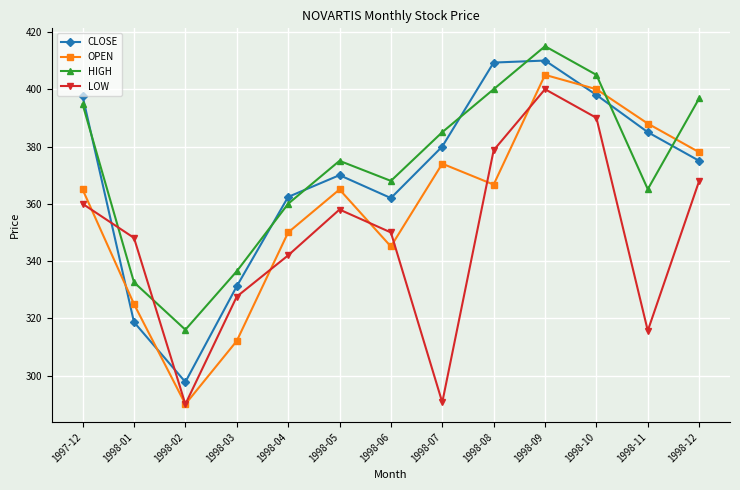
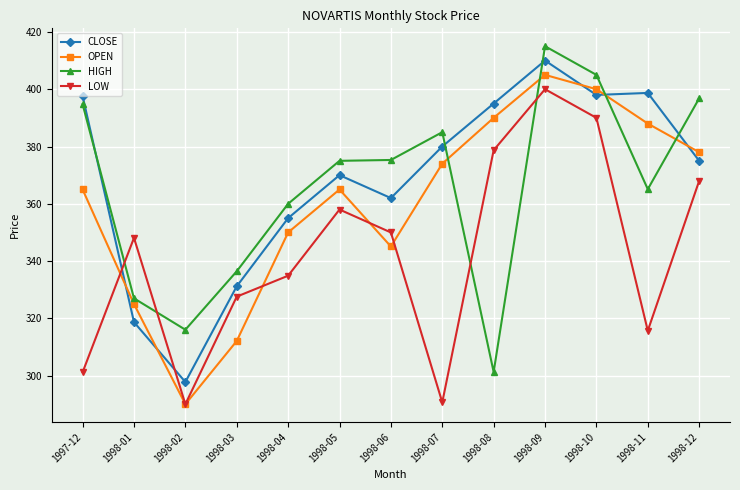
  {
    "CLOSE": {
      "1997-12": 398,
      "1998-01": 319,
      "1998-02": 298,
      "1998-03": 331,
-     "1998-04": 362,
+     "1998-04": 355,
      "1998-05": 370,
      "1998-06": 362,
      "1998-07": 380,
-     "1998-08": 409,
+     "1998-08": 395,
      "1998-09": 410,
      "1998-10": 398,
-     "1998-11": 385,
+     "1998-11": 399,
      "1998-12": 375
    },
    "OPEN": {
      "1997-12": 365,
      "1998-01": 325,
      "1998-03": 312,
      "1998-04": 350,
      "1998-05": 365,
      "1998-06": 345,
      "1998-07": 374,
-     "1998-08": 367,
+     "1998-08": 390,
      "1998-09": 405,
      "1998-10": 400,
      "1998-11": 388,
      "1998-12": 378
    },
    "HIGH": {
      "1997-12": 395,
-     "1998-01": 333,
+     "1998-01": 327,
      "1998-02": 316,
      "1998-03": 336,
      "1998-04": 360,
      "1998-05": 375,
-     "1998-06": 368,
+     "1998-06": 375,
      "1998-07": 385,
-     "1998-08": 400,
+     "1998-08": 301,
      "1998-09": 415,
      "1998-10": 405,
      "1998-11": 365,
      "1998-12": 397
    },
    "LOW": {
-     "1997-12": 360,
+     "1997-12": 301,
      "1998-01": 348,
      "1998-03": 328,
-     "1998-04": 342,
+     "1998-04": 335,
      "1998-05": 358,
      "1998-06": 350,
      "1998-07": 291,
      "1998-08": 379,
      "1998-09": 400,
      "1998-10": 390,
      "1998-11": 316,
      "1998-12": 368
    }
  }
